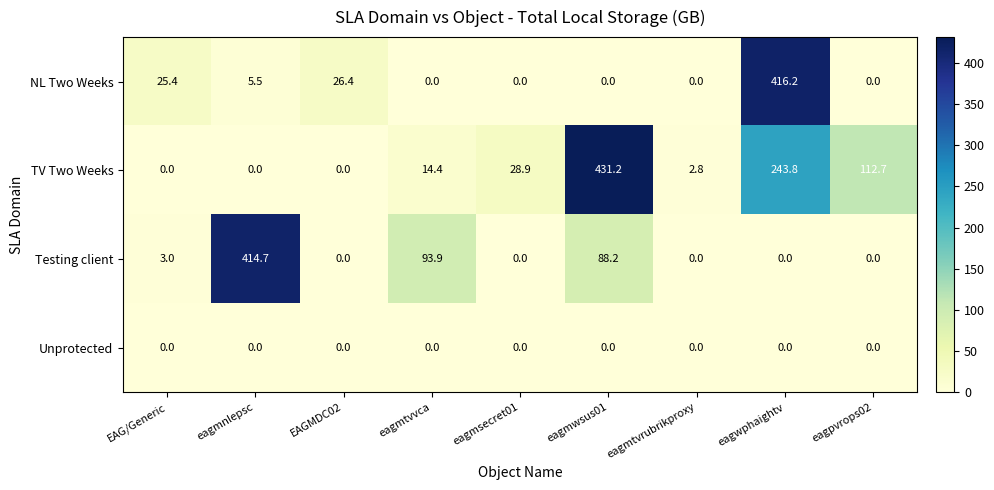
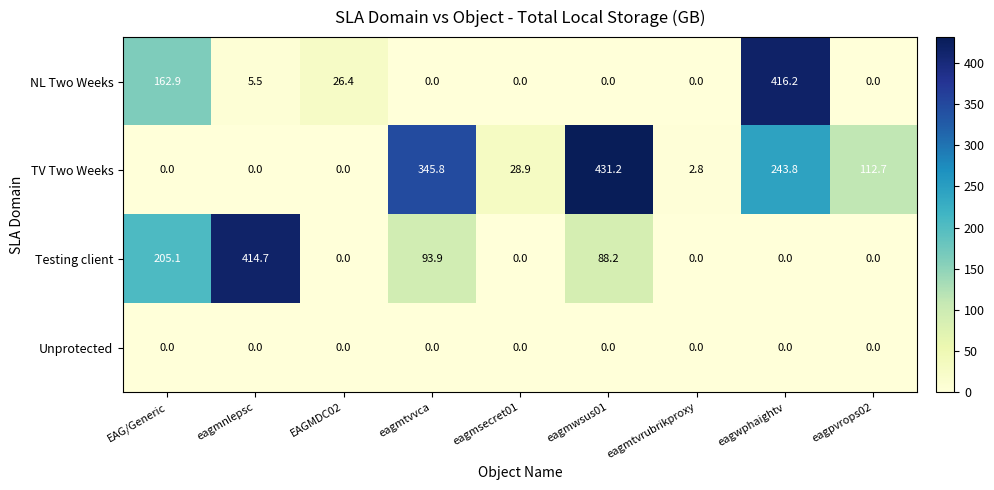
  {
    "NL Two Weeks": {
-     "EAG/Generic": 25.4,
+     "EAG/Generic": 162.9,
      "eagmnlepsc": 5.5,
      "EAGMDC02": 26.4,
      "eagmtvvca": 0.0,
      "eagmsecret01": 0.0,
      "eagmwsus01": 0.0,
      "eagmtvrubrikproxy": 0.0,
      "eagwphaightv": 416.2,
      "eagpvrops02": 0.0
    },
    "TV Two Weeks": {
      "EAG/Generic": 0.0,
      "eagmnlepsc": 0.0,
      "EAGMDC02": 0.0,
-     "eagmtvvca": 14.4,
+     "eagmtvvca": 345.8,
      "eagmsecret01": 28.9,
      "eagmwsus01": 431.2,
      "eagmtvrubrikproxy": 2.8,
      "eagwphaightv": 243.8,
      "eagpvrops02": 112.7
    },
    "Testing client": {
-     "EAG/Generic": 3.0,
+     "EAG/Generic": 205.1,
      "eagmnlepsc": 414.7,
      "EAGMDC02": 0.0,
      "eagmtvvca": 93.9,
      "eagmsecret01": 0.0,
      "eagmwsus01": 88.2,
      "eagmtvrubrikproxy": 0.0,
      "eagwphaightv": 0.0,
      "eagpvrops02": 0.0
    },
    "Unprotected": {
      "EAG/Generic": 0.0,
      "eagmnlepsc": 0.0,
      "EAGMDC02": 0.0,
      "eagmtvvca": 0.0,
      "eagmsecret01": 0.0,
      "eagmwsus01": 0.0,
      "eagmtvrubrikproxy": 0.0,
      "eagwphaightv": 0.0,
      "eagpvrops02": 0.0
    }
  }
